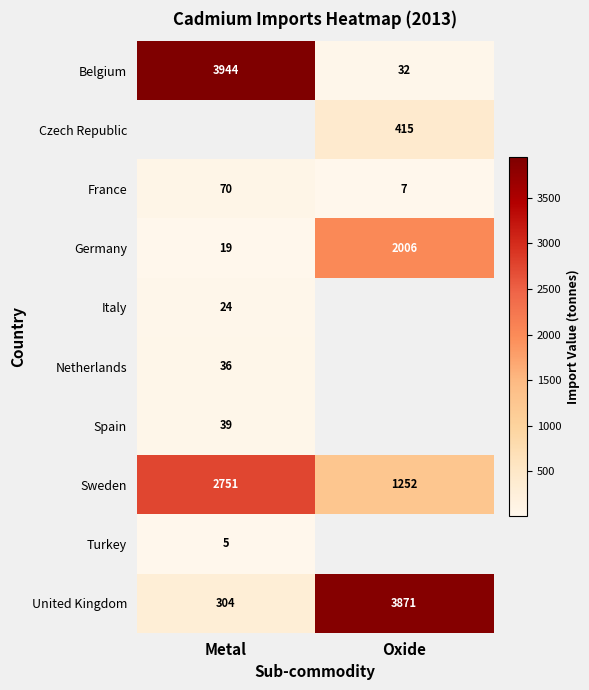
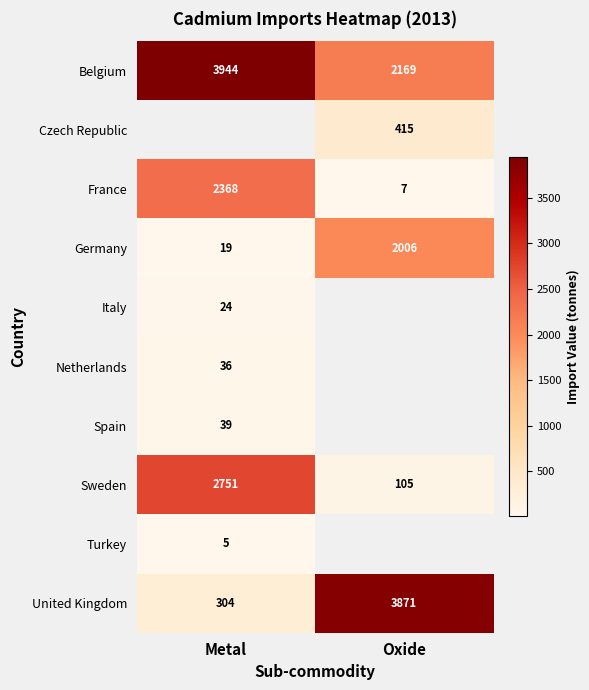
  {
    "Belgium": {
      "Metal": 3944,
-     "Oxide": 32
+     "Oxide": 2169
    },
    "Czech Republic": {
      "Oxide": 415
    },
    "France": {
-     "Metal": 70,
+     "Metal": 2368,
      "Oxide": 7
    },
    "Germany": {
      "Metal": 19,
      "Oxide": 2006
    },
    "Italy": {
      "Metal": 24
    },
    "Netherlands": {
      "Metal": 36
    },
    "Spain": {
      "Metal": 39
    },
    "Sweden": {
      "Metal": 2751,
-     "Oxide": 1252
+     "Oxide": 105
    },
    "Turkey": {
      "Metal": 5
    },
    "United Kingdom": {
      "Metal": 304,
      "Oxide": 3871
    }
  }
